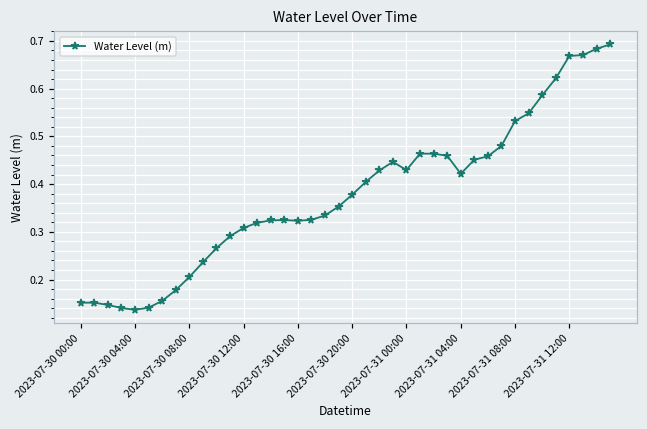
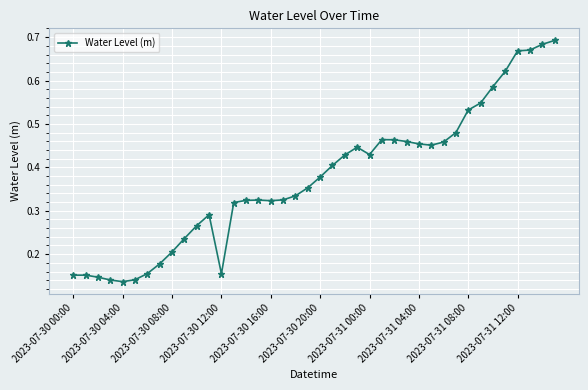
  {
    "2023-07-30 00:00": 0.15,
    "2023-07-30 04:00": 0.14,
    "2023-07-30 08:00": 0.21,
-   "2023-07-30 12:00": 0.31,
+   "2023-07-30 12:00": 0.15,
    "2023-07-30 16:00": 0.32,
    "2023-07-30 20:00": 0.38,
    "2023-07-31 00:00": 0.43,
-   "2023-07-31 04:00": 0.42,
+   "2023-07-31 04:00": 0.45,
    "2023-07-31 08:00": 0.53,
    "2023-07-31 12:00": 0.67
  }
